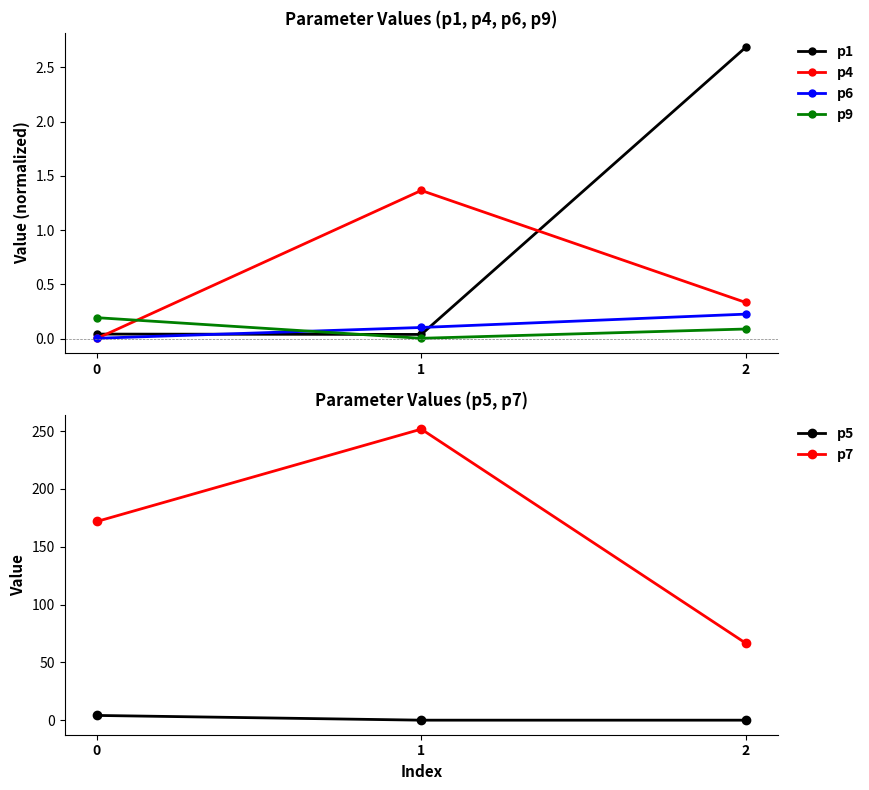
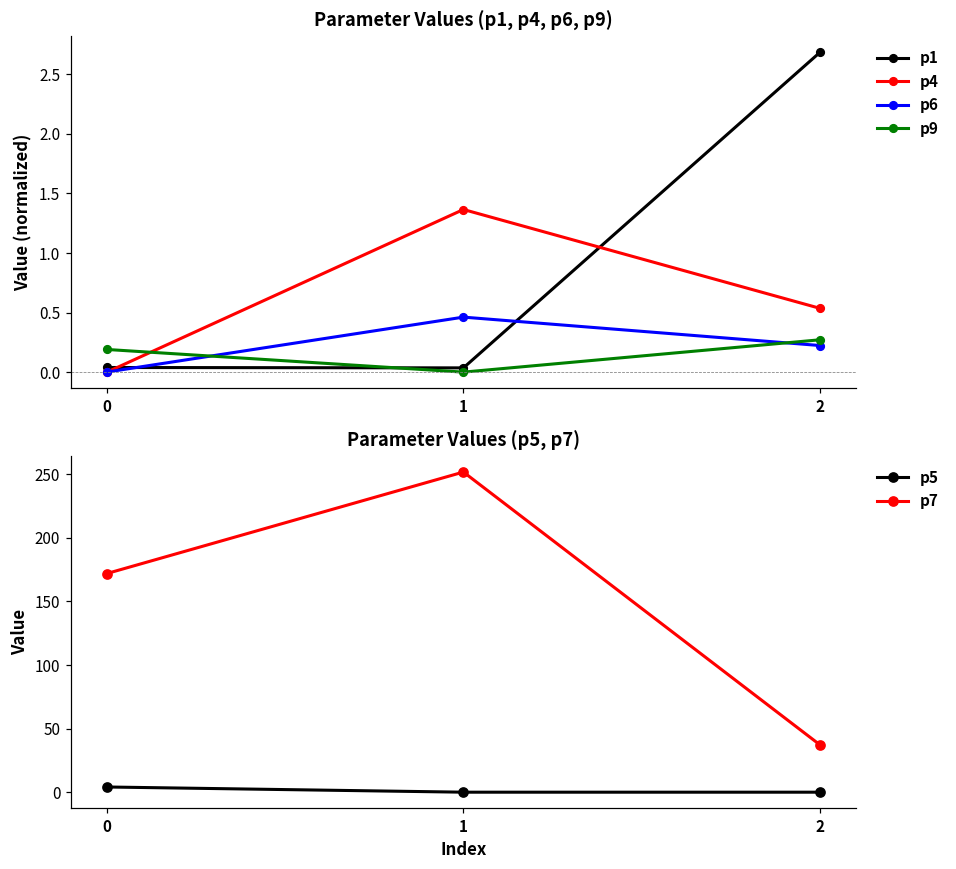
  {
    "Parameter Values (p1, p4, p6, p9)": {
      "p1": {
        "0": 0.04,
        "1": 0.04,
        "2": 2.68
      },
      "p4": {
        "1": 1.37,
-       "2": 0.33
+       "2": 0.54
      },
      "p6": {
-       "1": 0.10,
+       "1": 0.46,
        "2": 0.22
      },
      "p9": {
        "0": 0.19,
        "1": 0.00,
-       "2": 0.09
+       "2": 0.27
      }
    },
    "Parameter Values (p5, p7)": {
      "p5": {
        "0": 4,
        "1": 0,
        "2": 0
      },
      "p7": {
        "0": 172,
        "1": 252,
-       "2": 67
+       "2": 37
      }
    }
  }
